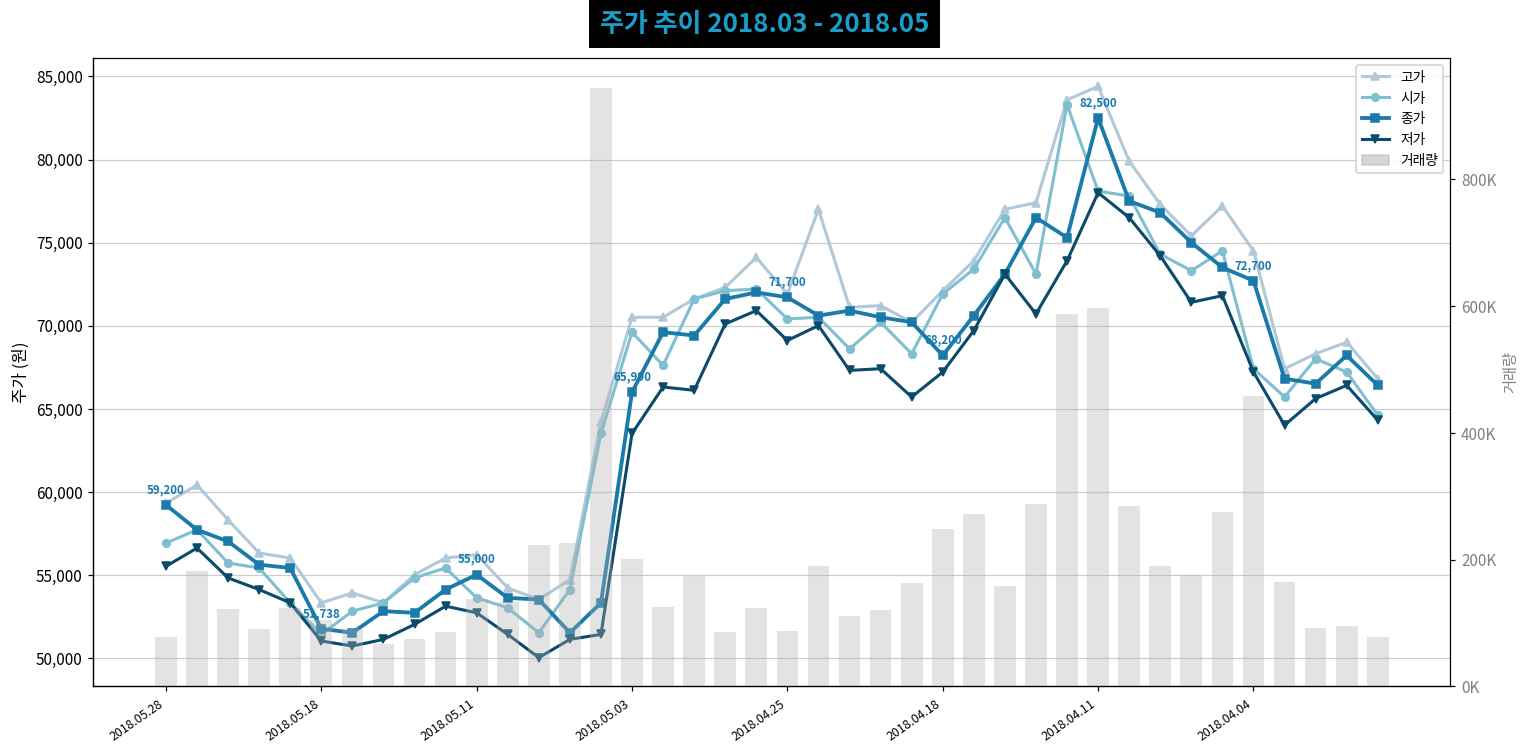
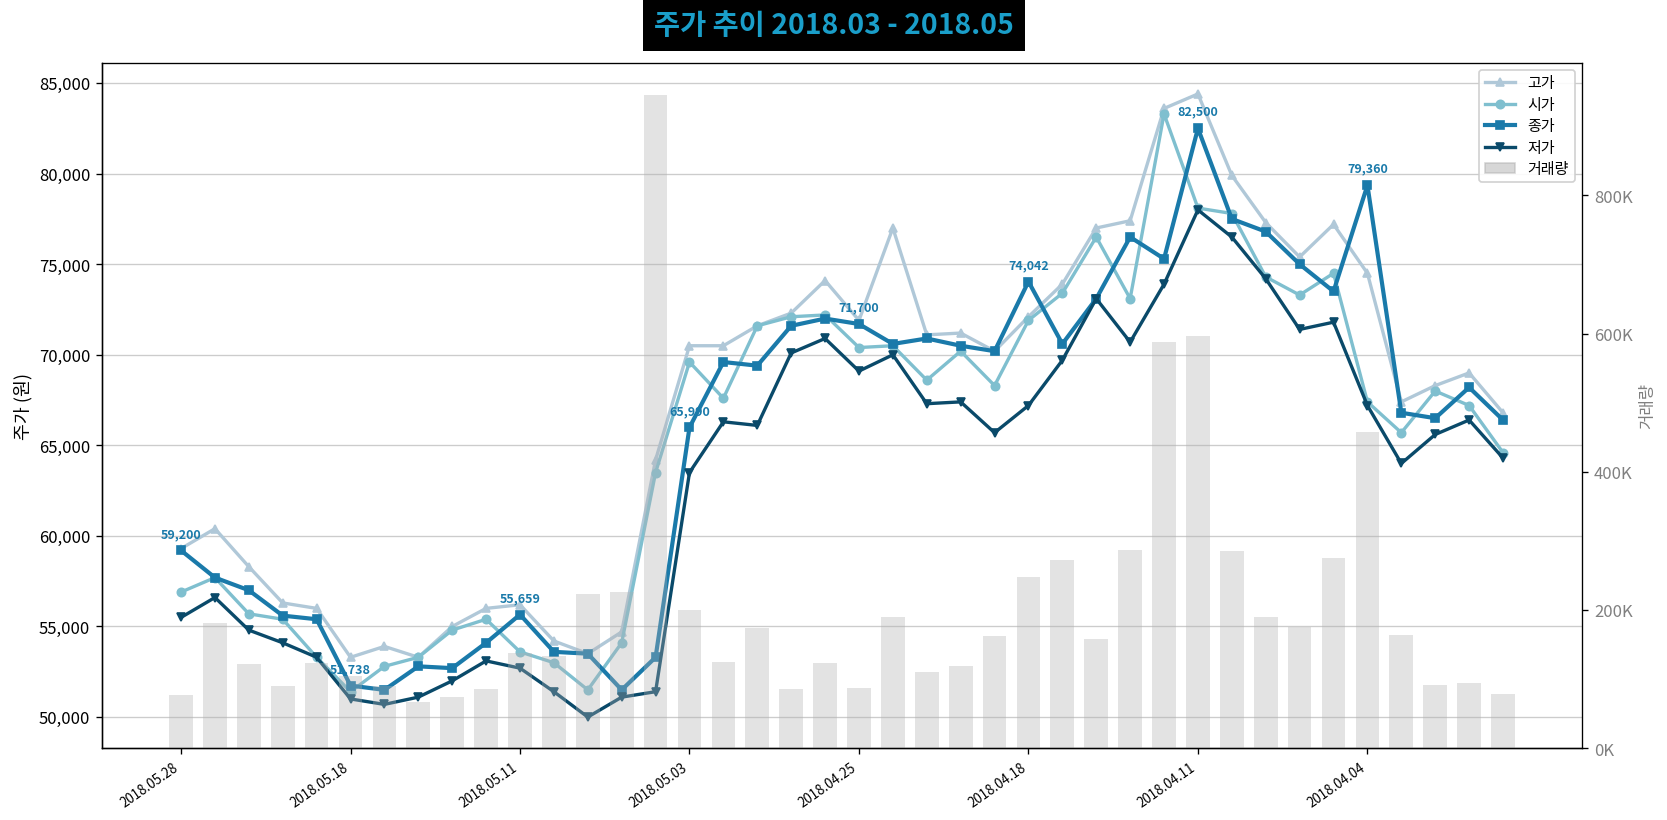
  {
    "종가": {
      "2018.05.18": "51,738",
-     "2018.05.11": "55,000",
+     "2018.05.11": "55,659",
      "2018.05.03": "65,990",
      "2018.04.25": "71,700",
-     "2018.04.18": "68,200",
+     "2018.04.18": "74,042",
      "2018.04.11": "82,500",
-     "2018.04.04": "72,700"
+     "2018.04.04": "79,360"
    }
  }
